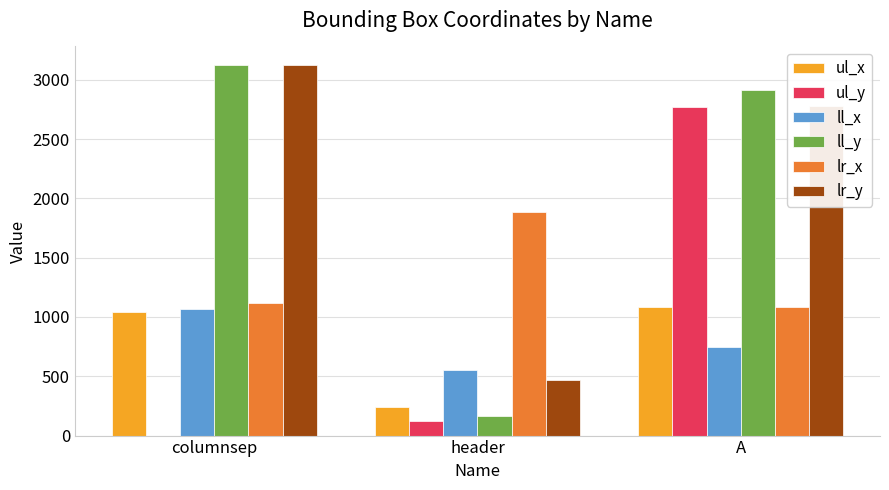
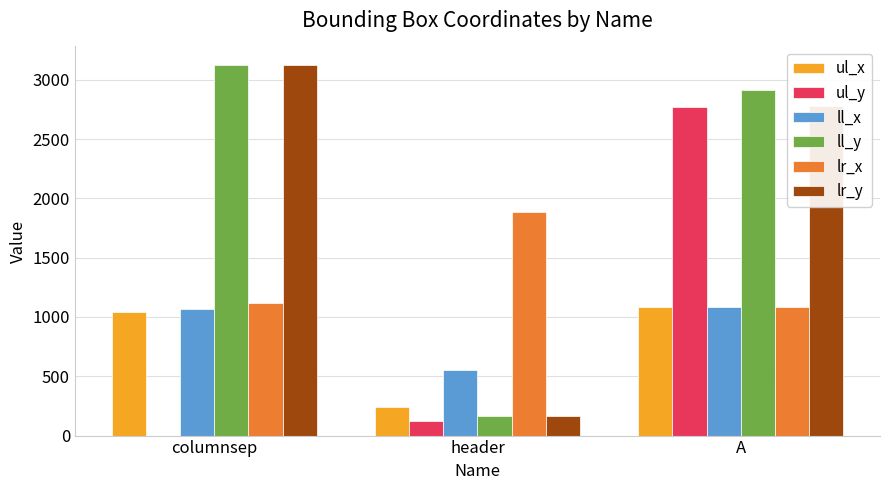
  {
    "ul_y": {
      "columnsep": 0,
      "header": 120,
      "A": 2770
    },
    "ll_x": {
      "columnsep": 1070,
      "header": 550,
-     "A": 750
+     "A": 1090
    },
    "ll_y": {
      "columnsep": 3130,
      "header": 160,
      "A": 2920
    },
    "lr_y": {
      "columnsep": 3130,
-     "header": 470
+     "header": 160
    }
  }
